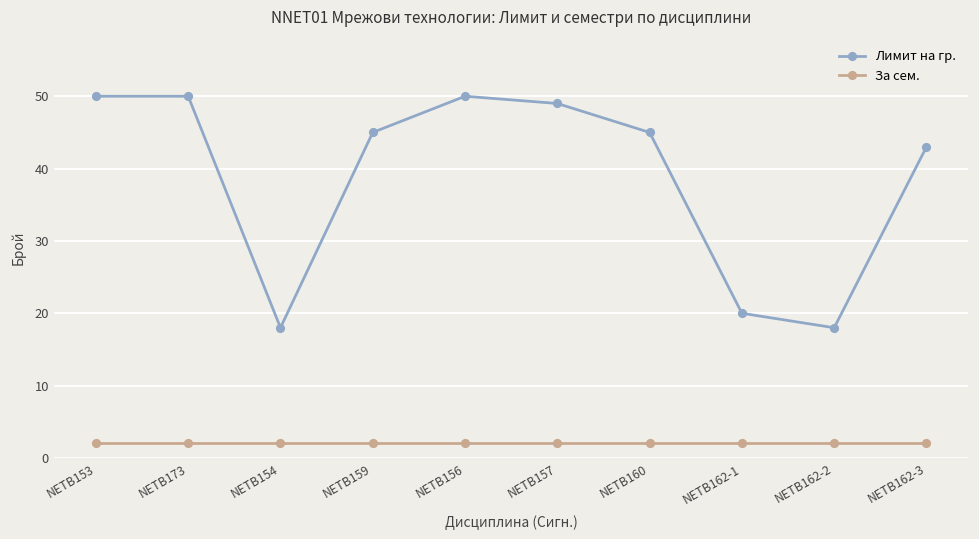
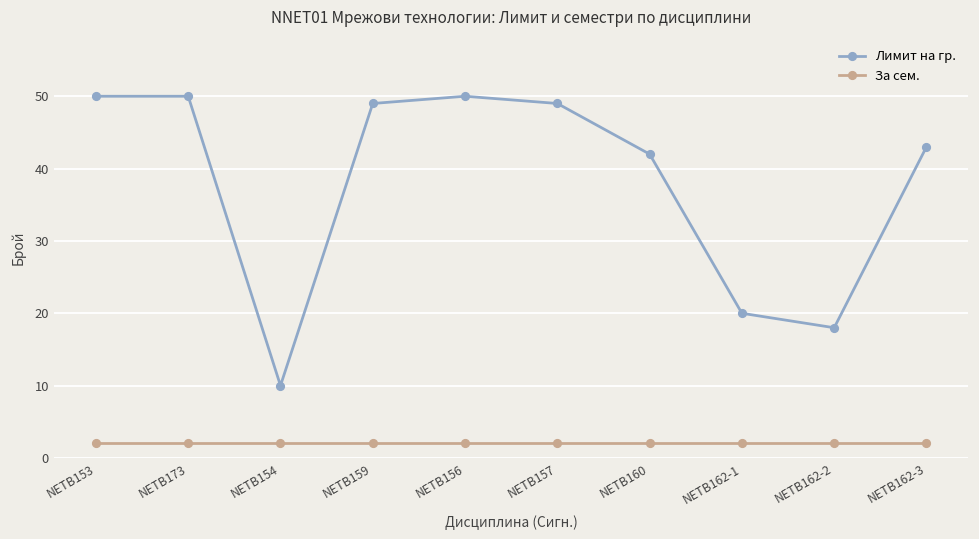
  {
    "Лимит на гр.": {
      "NETB153": 50,
      "NETB173": 50,
-     "NETB154": 18,
-     "NETB159": 45,
+     "NETB154": 10,
+     "NETB159": 49,
      "NETB156": 50,
      "NETB157": 49,
-     "NETB160": 45,
+     "NETB160": 42,
      "NETB162-1": 20,
      "NETB162-2": 18,
      "NETB162-3": 43
    },
    "За сем.": {
      "NETB153": 2,
      "NETB173": 2,
      "NETB154": 2,
      "NETB159": 2,
      "NETB156": 2,
      "NETB157": 2,
      "NETB160": 2,
      "NETB162-1": 2,
      "NETB162-2": 2,
      "NETB162-3": 2
    }
  }
